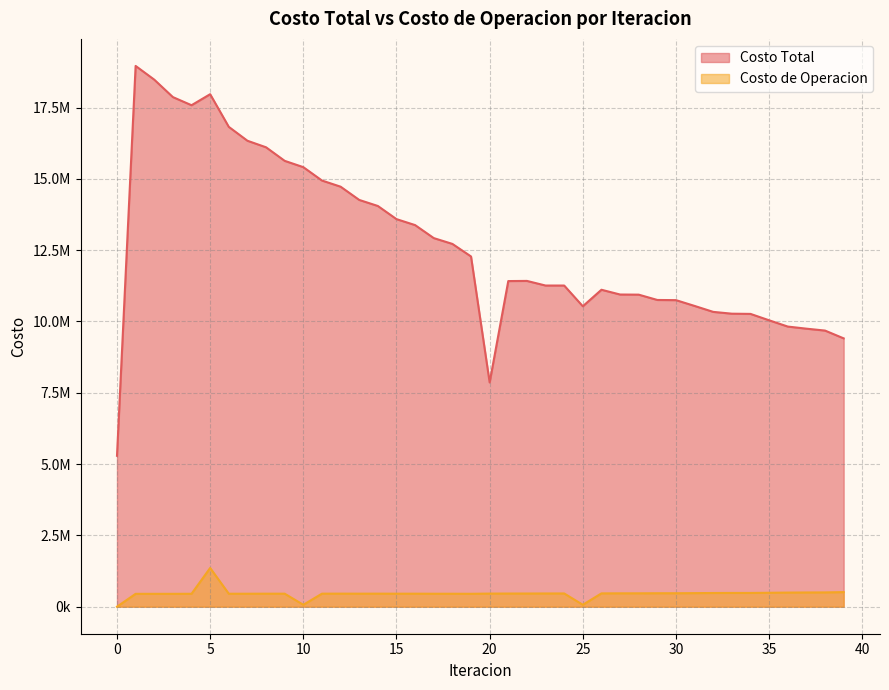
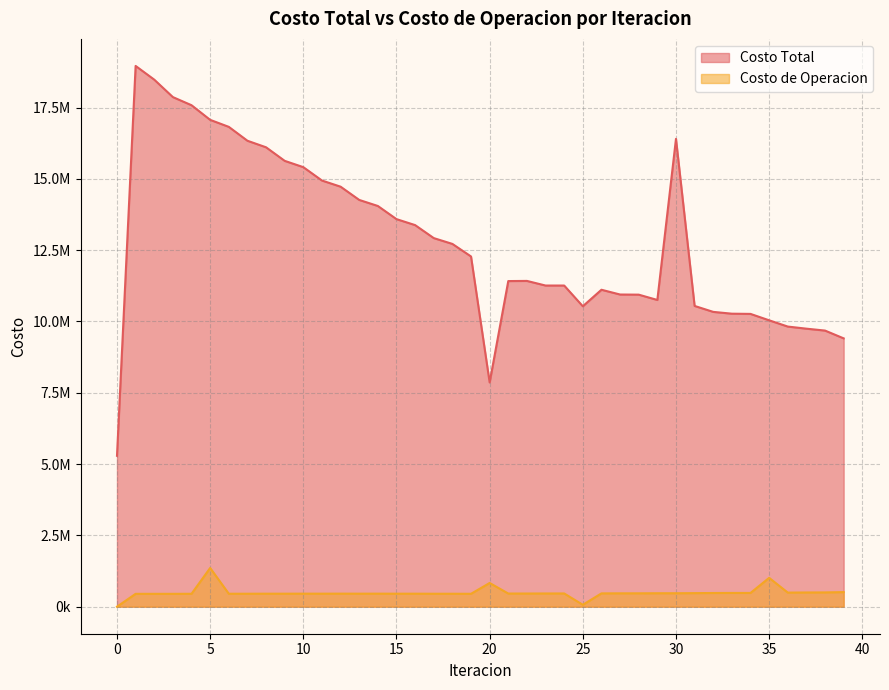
  {
    "Costo Total": {
      "0": 5300000,
-     "5": 18000000,
+     "5": 17100000,
      "10": 15400000,
      "15": 13600000,
      "20": 7900000,
      "25": 10500000,
-     "30": 10700000,
+     "30": 16400000,
      "35": 10000000
    },
    "Costo de Operacion": {
      "0": 0,
      "5": 1400000,
-     "10": 100000,
+     "10": 500000,
      "15": 500000,
-     "20": 500000,
+     "20": 800000,
      "25": 100000,
      "30": 500000,
-     "35": 500000
+     "35": 1000000
    }
  }
